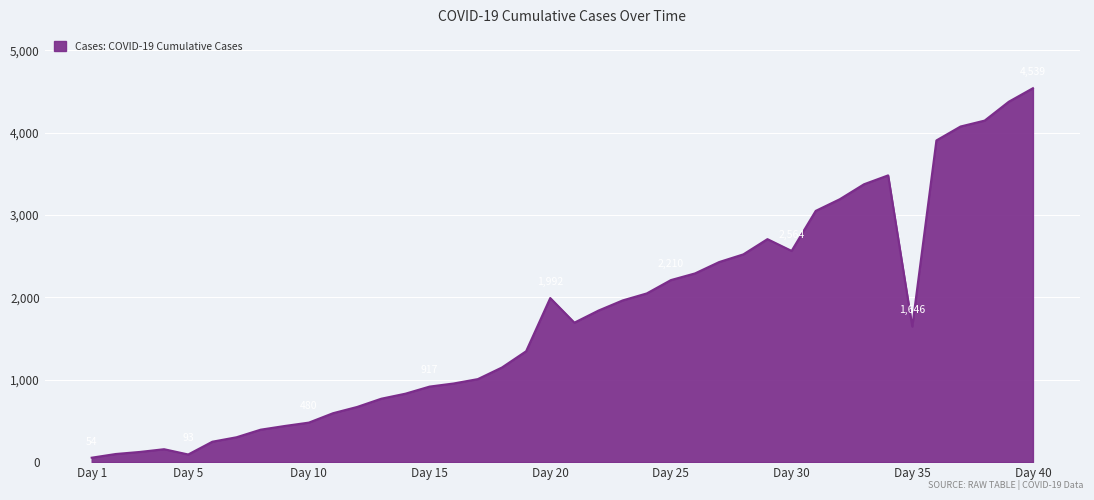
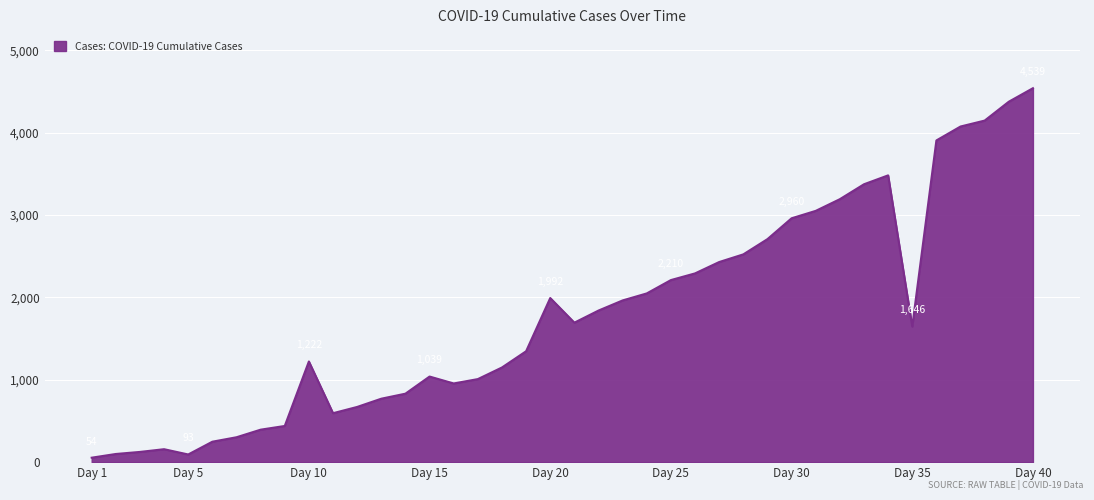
  {
    "Day 1": "100",
    "Day 5": "100",
-   "Day 10": "500",
-   "Day 15": "900",
+   "Day 10": "1,200",
+   "Day 15": "1,000",
    "Day 20": "2,000",
    "Day 25": "2,200",
-   "Day 30": "2,600",
+   "Day 30": "3,000",
    "Day 40": "4,500"
  }
